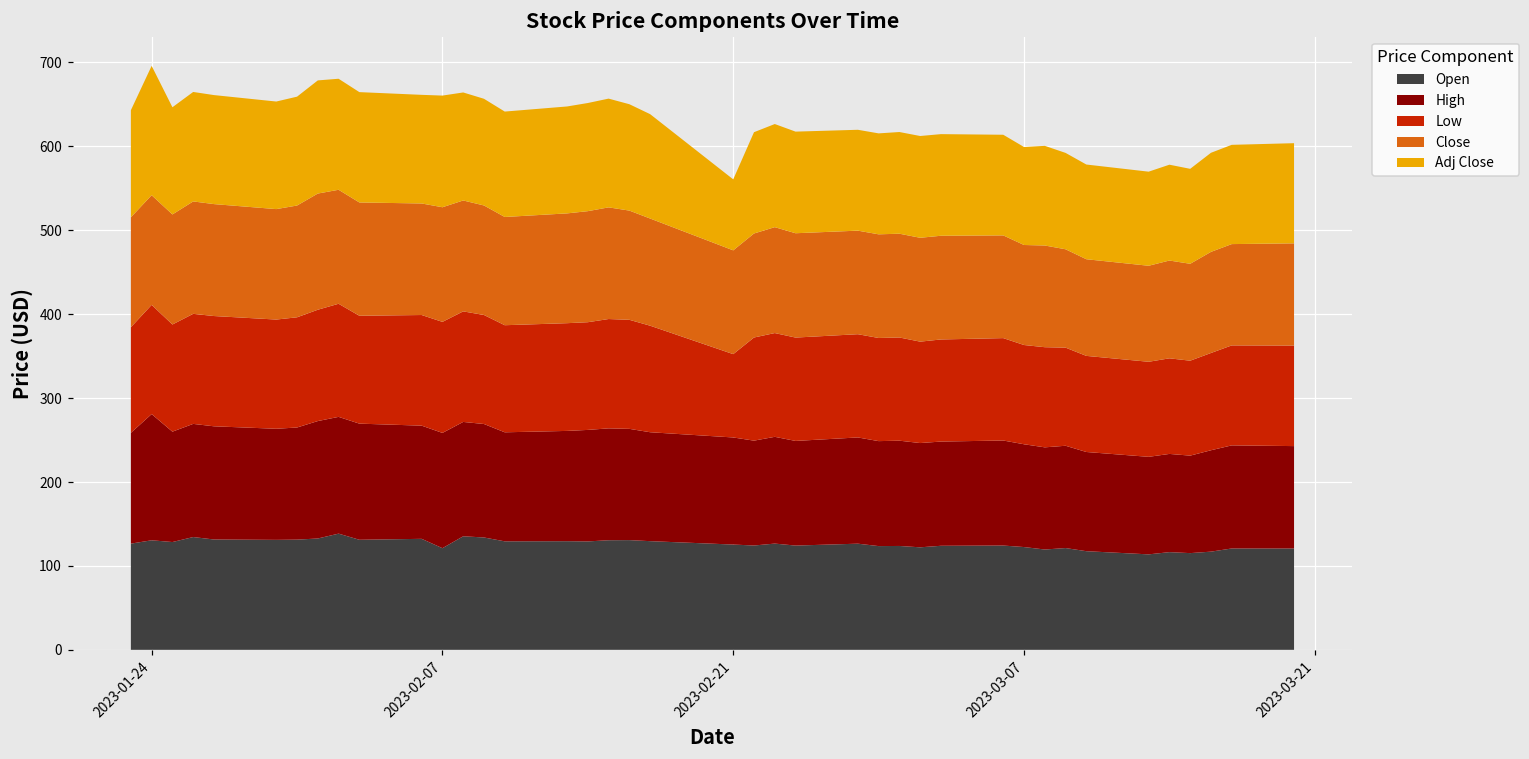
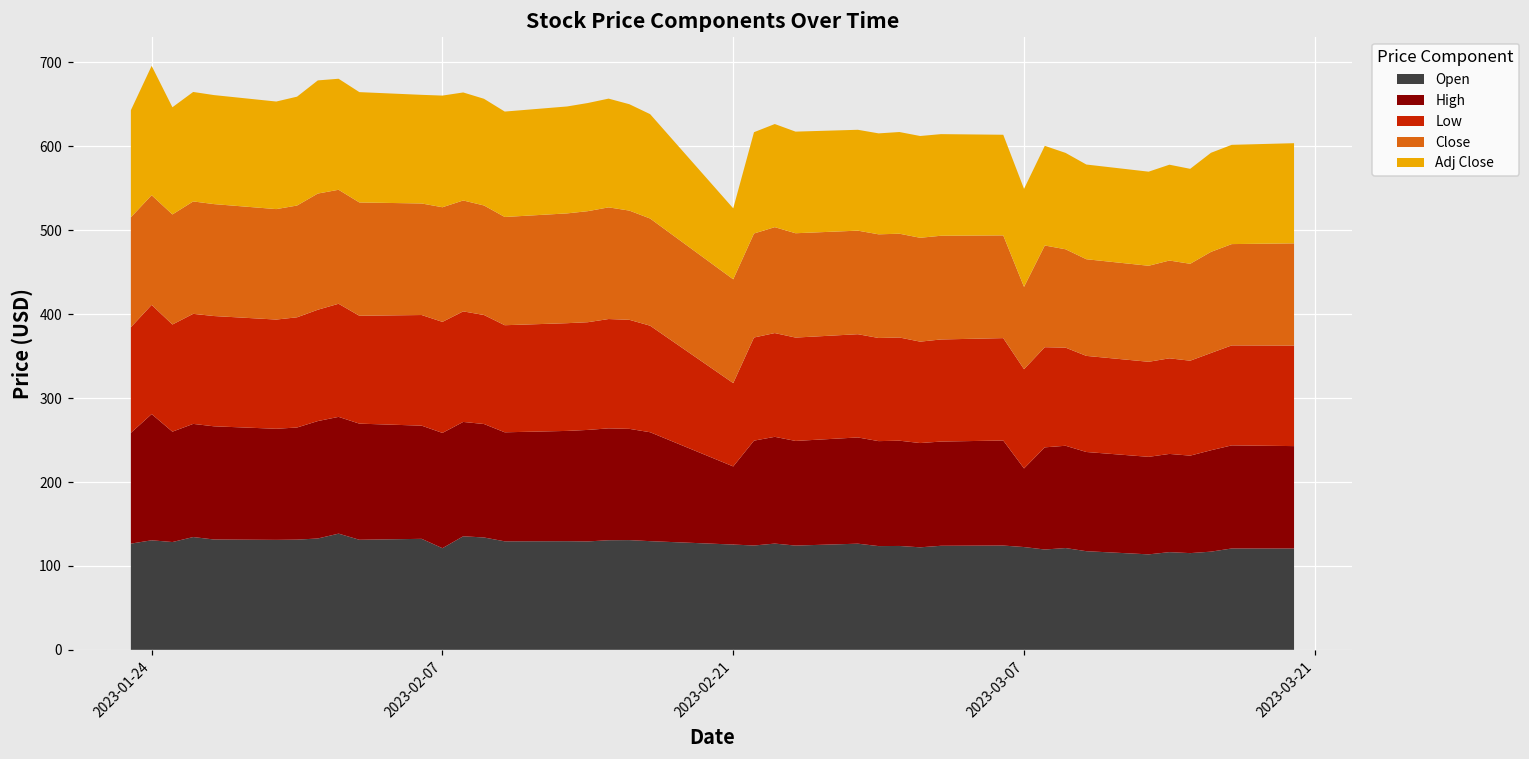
  {
    "High": {
-     "2023-02-21": 130,
-     "2023-03-07": 120
+     "2023-02-21": 90,
+     "2023-03-07": 90
    },
    "Close": {
-     "2023-03-07": 120
+     "2023-03-07": 100
    },
    "Adj Close": {
      "2023-01-24": 150,
      "2023-02-07": 130,
      "2023-02-21": 80,
      "2023-03-07": 120
    }
  }
